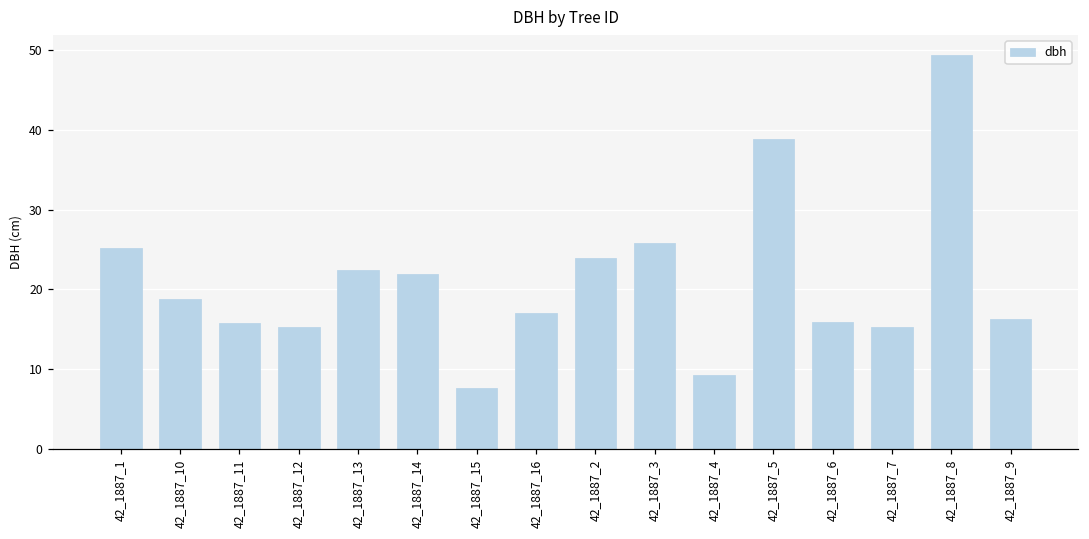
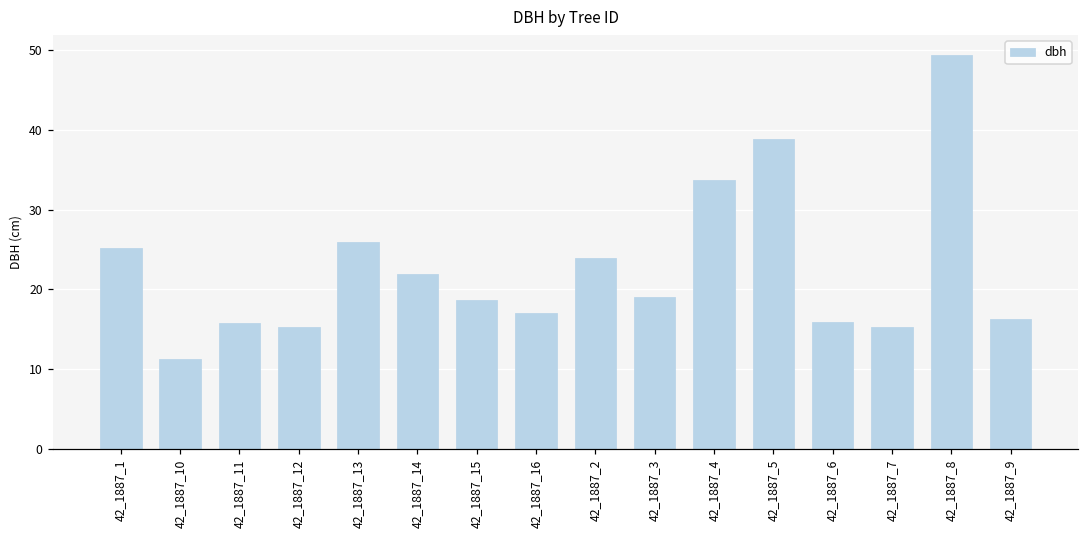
  {
    "42_1887_1": 25,
-   "42_1887_10": 19,
+   "42_1887_10": 11,
    "42_1887_11": 16,
    "42_1887_12": 15,
-   "42_1887_13": 23,
+   "42_1887_13": 26,
    "42_1887_14": 22,
-   "42_1887_15": 8,
+   "42_1887_15": 19,
    "42_1887_16": 17,
    "42_1887_2": 24,
-   "42_1887_3": 26,
-   "42_1887_4": 9,
+   "42_1887_3": 19,
+   "42_1887_4": 34,
    "42_1887_5": 39,
    "42_1887_6": 16,
    "42_1887_7": 15,
    "42_1887_8": 49,
    "42_1887_9": 16
  }
